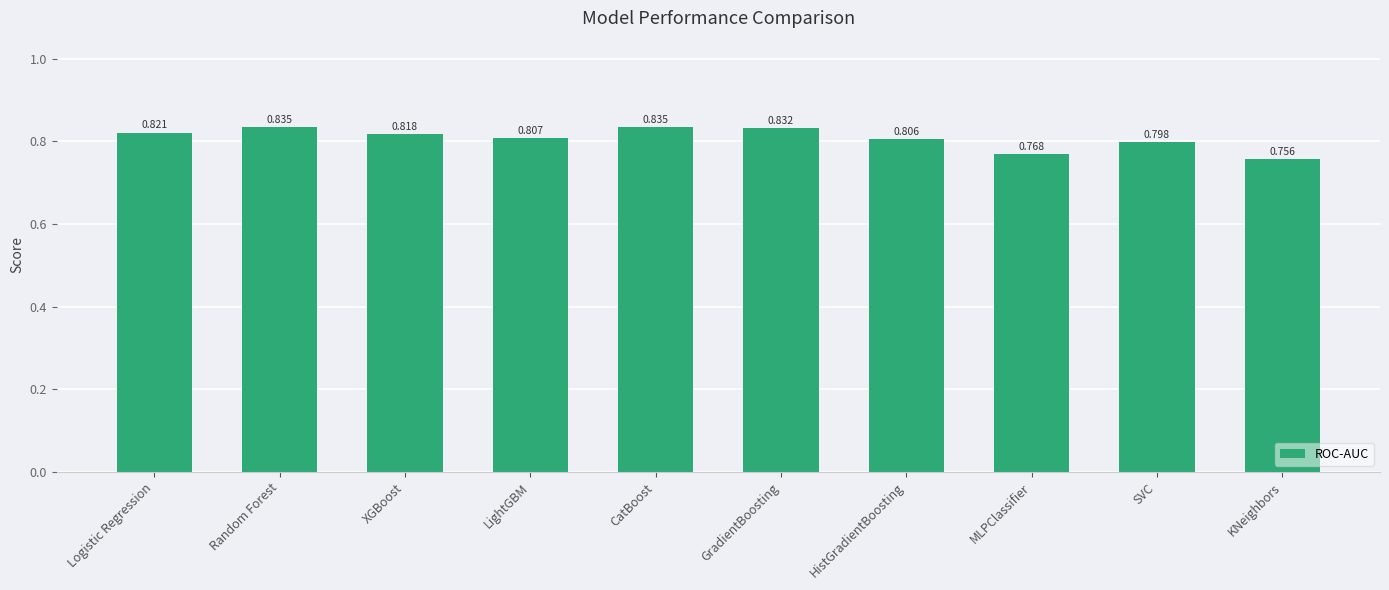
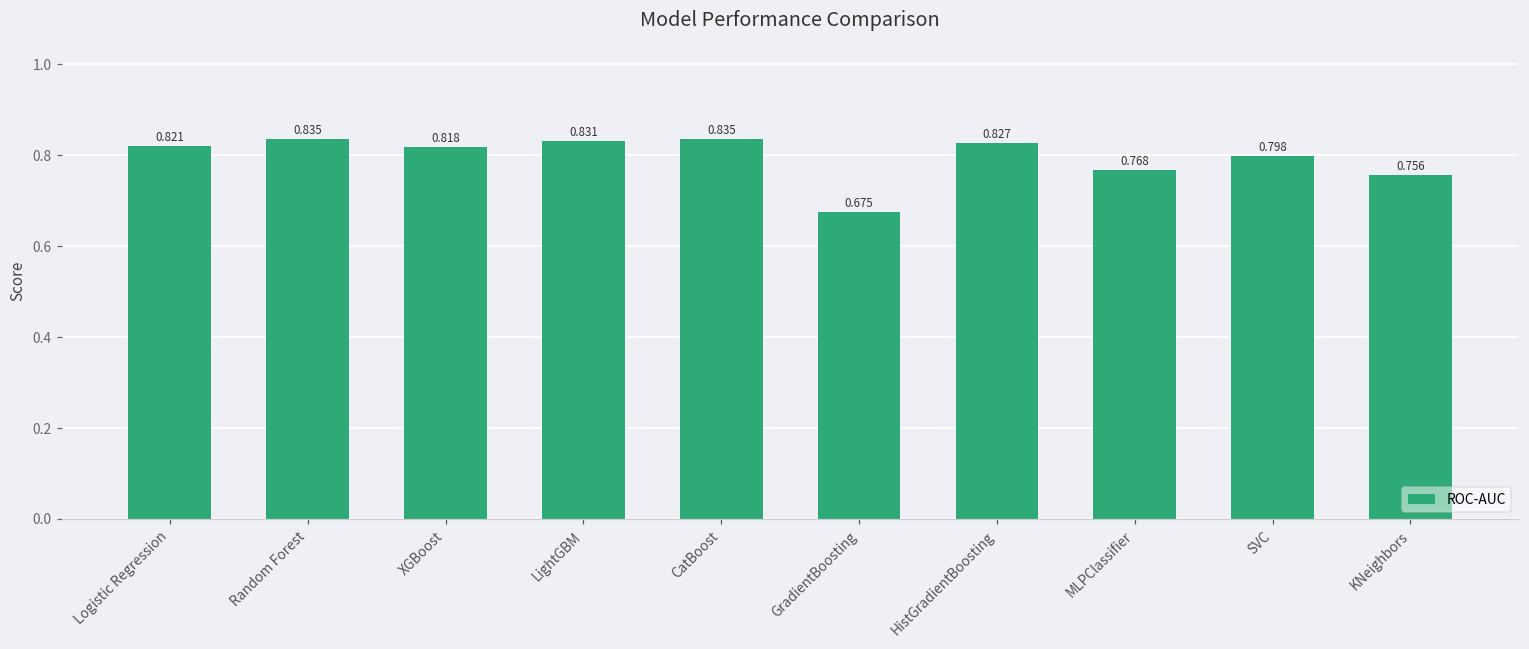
  {
    "Logistic Regression": 0.821,
    "Random Forest": 0.835,
    "XGBoost": 0.818,
-   "LightGBM": 0.807,
+   "LightGBM": 0.831,
    "CatBoost": 0.835,
-   "GradientBoosting": 0.832,
-   "HistGradientBoosting": 0.806,
+   "GradientBoosting": 0.675,
+   "HistGradientBoosting": 0.827,
    "MLPClassifier": 0.768,
    "SVC": 0.798,
    "KNeighbors": 0.756
  }
